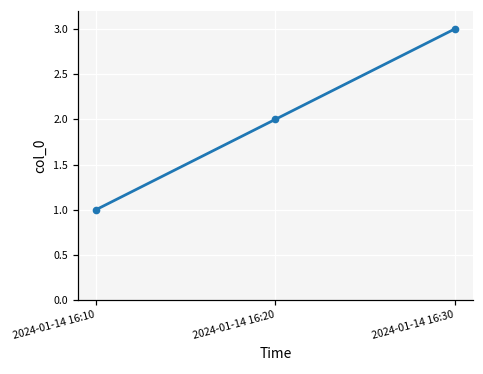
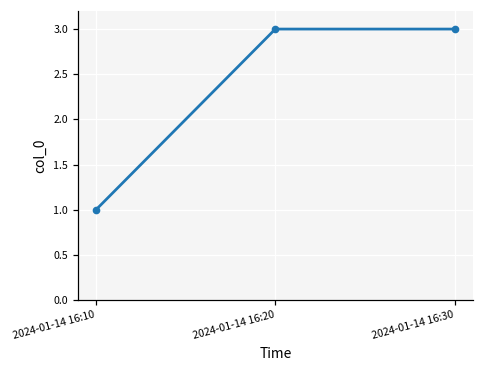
  {
    "2024-01-14 16:10": 1,
-   "2024-01-14 16:20": 2,
+   "2024-01-14 16:20": 3,
    "2024-01-14 16:30": 3
  }
